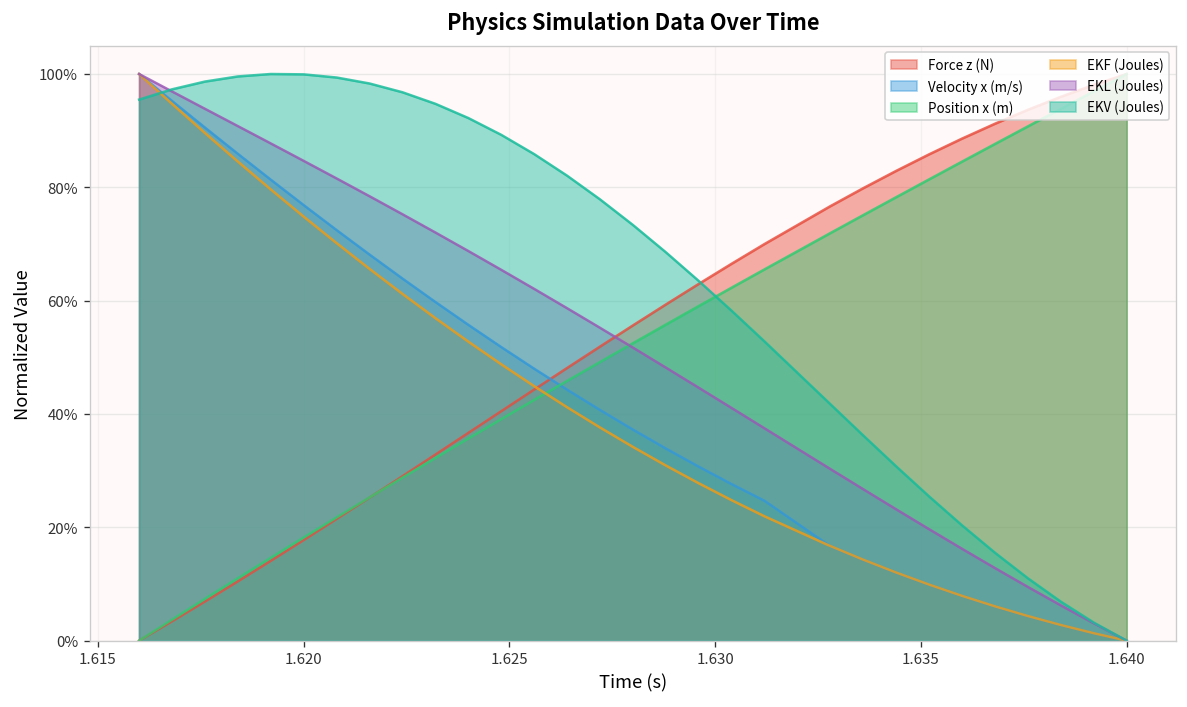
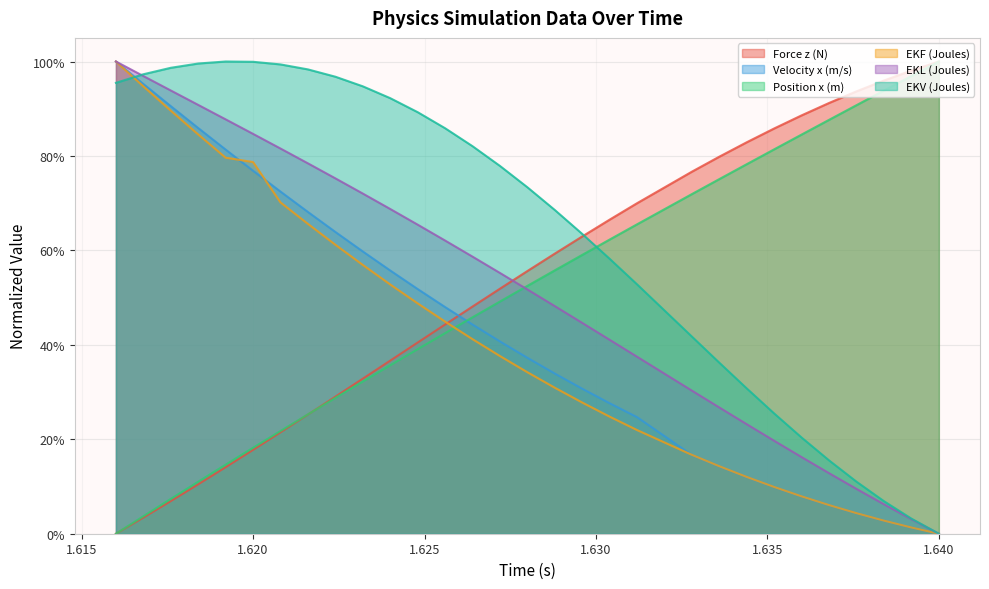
  {
    "EKF (Joules)": {
-     "1.620": "75%"
+     "1.620": "79%"
    },
    "EKL (Joules)": {
      "1.620": "85%"
    }
  }
